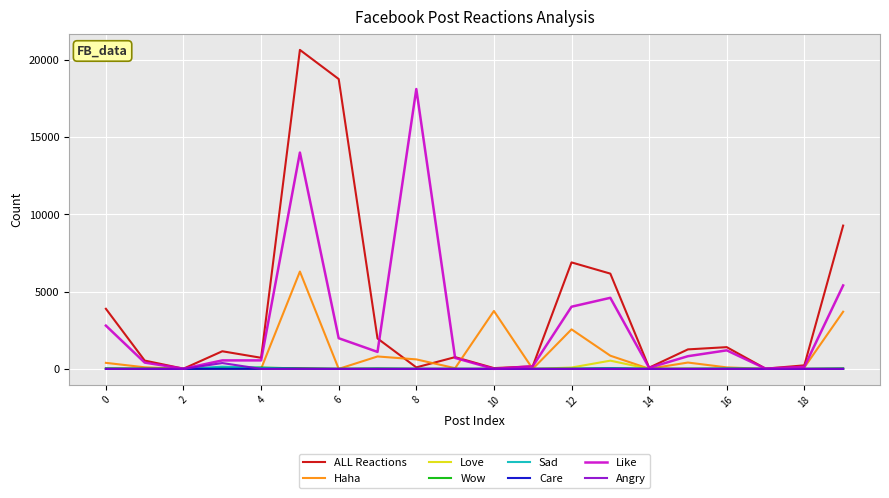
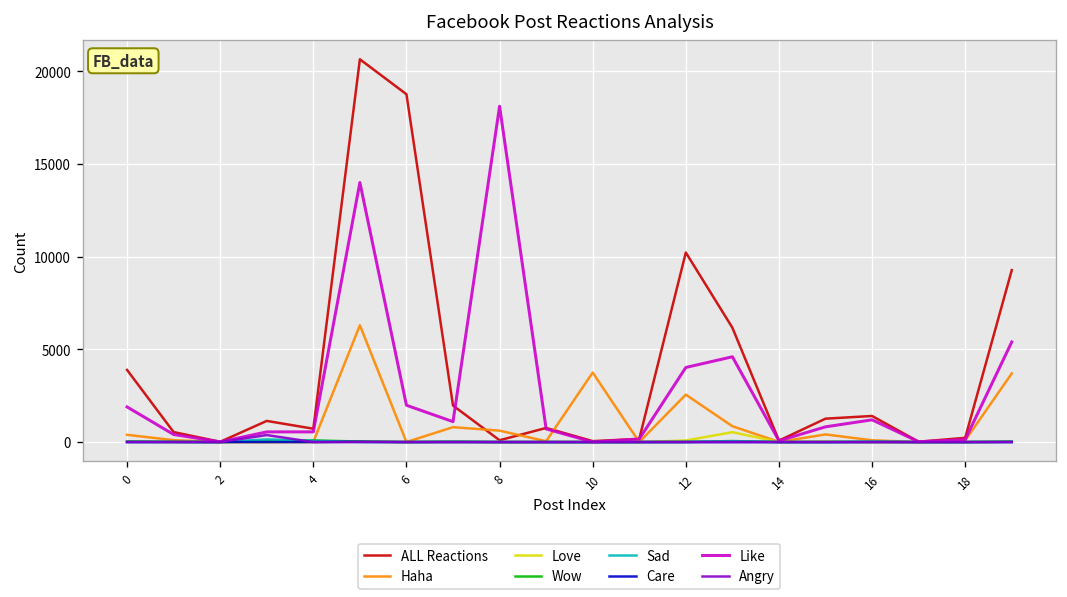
  {
    "ALL Reactions": {
      "0": 3900,
      "4": 700,
      "6": 18800,
-     "12": 6900,
+     "12": 10200,
      "16": 1400
    },
    "Haha": {
      "0": 400,
      "8": 600,
      "10": 3700,
      "12": 2600
    },
    "Like": {
-     "0": 2800,
+     "0": 1900,
      "4": 600,
      "6": 2000,
      "8": 18100,
      "12": 4000,
      "16": 1200
    }
  }
